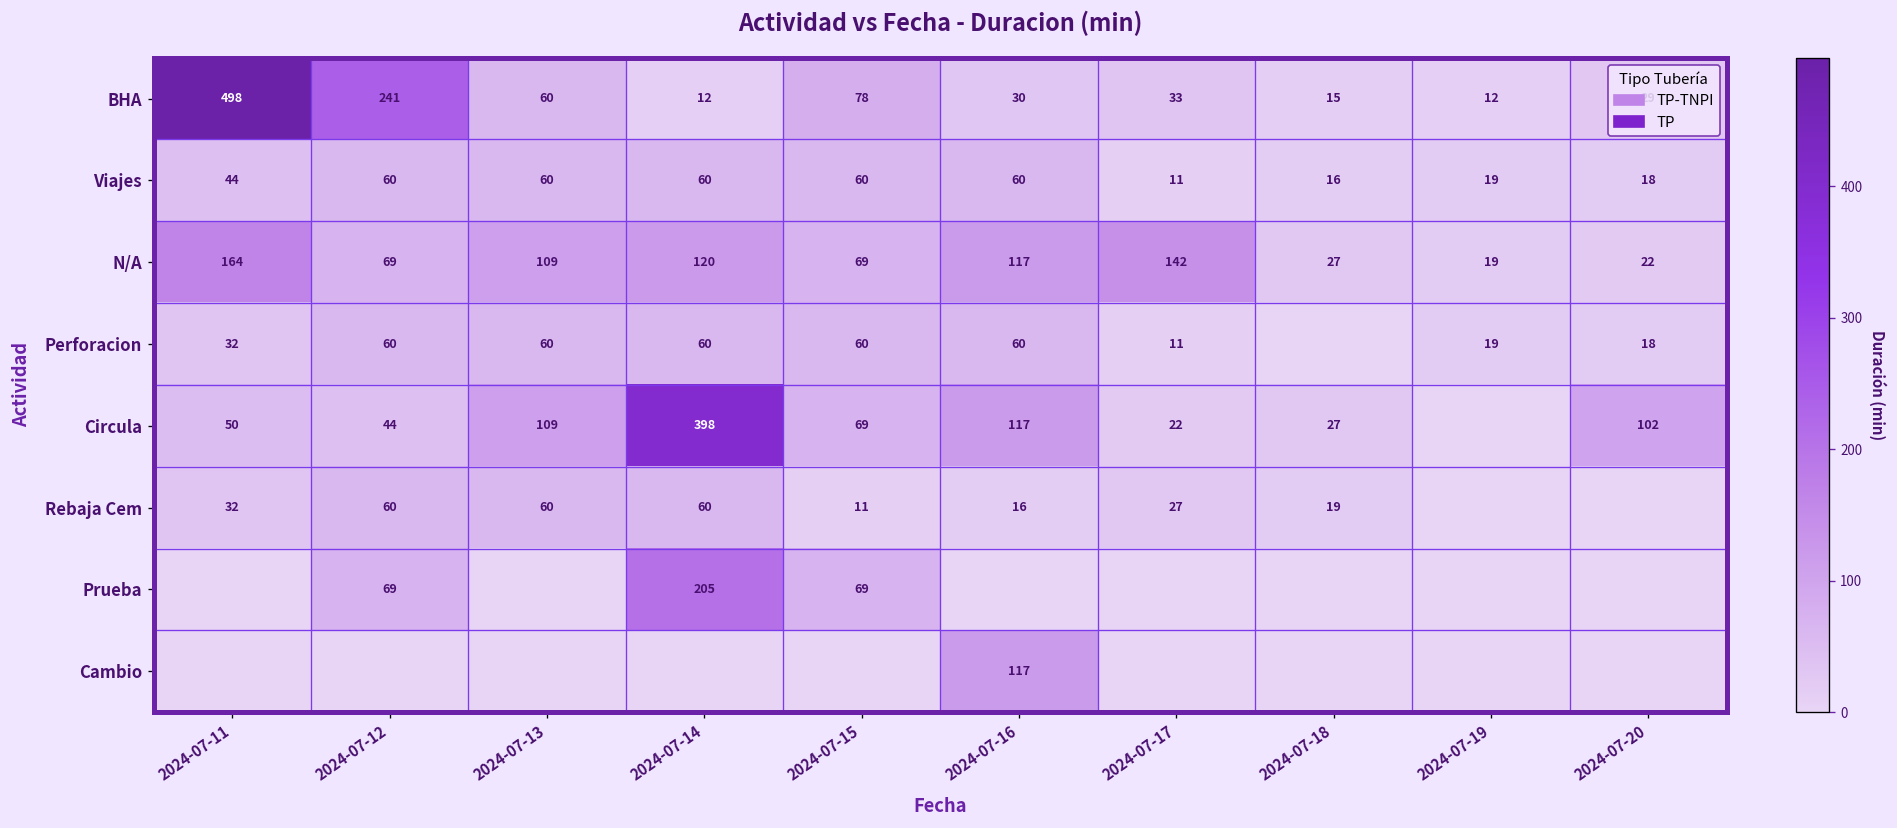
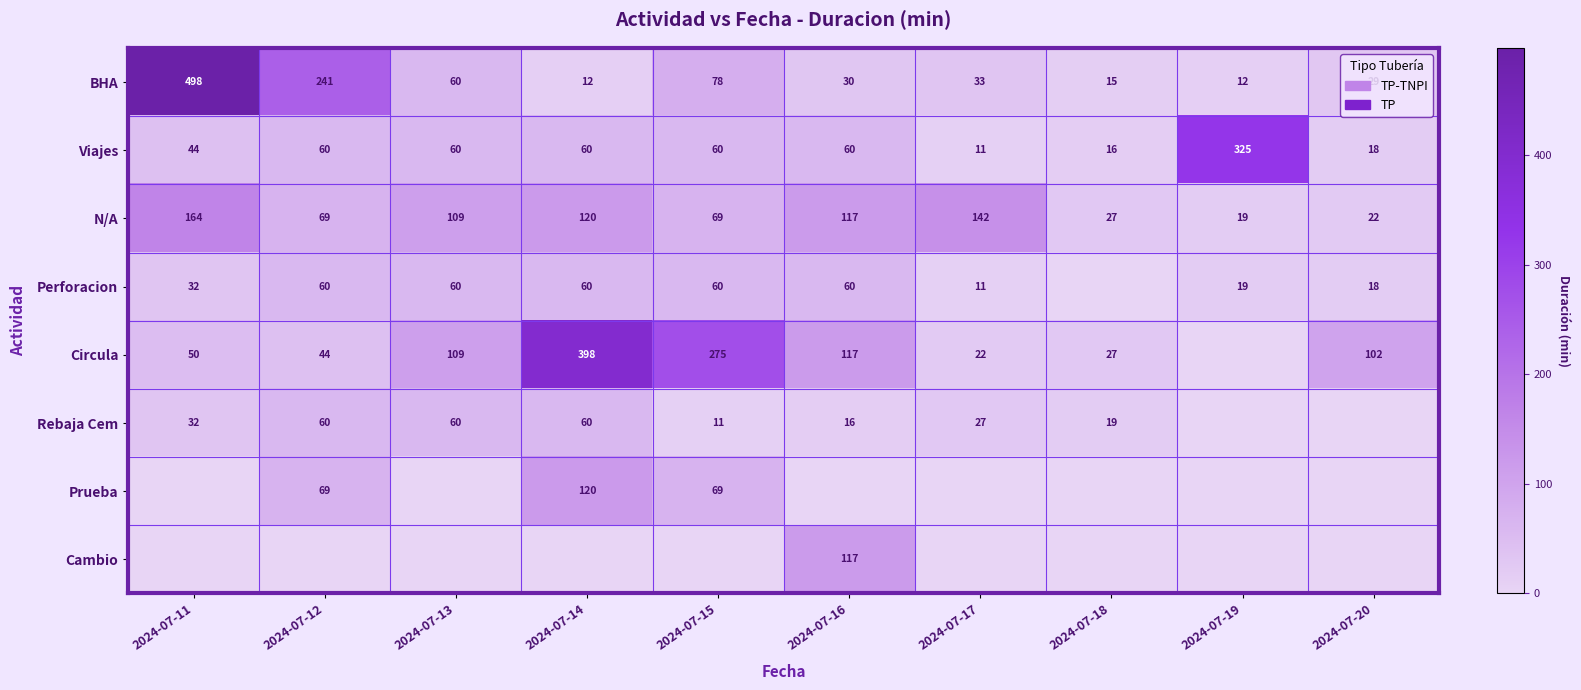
  {
    "BHA": {
      "2024-07-11": 498,
      "2024-07-12": 241,
      "2024-07-13": 60,
      "2024-07-14": 12,
      "2024-07-15": 78,
      "2024-07-16": 30,
      "2024-07-17": 33,
      "2024-07-18": 15,
      "2024-07-19": 12
    },
    "Viajes": {
      "2024-07-11": 44,
      "2024-07-12": 60,
      "2024-07-13": 60,
      "2024-07-14": 60,
      "2024-07-15": 60,
      "2024-07-16": 60,
      "2024-07-17": 11,
      "2024-07-18": 16,
-     "2024-07-19": 19,
+     "2024-07-19": 325,
      "2024-07-20": 18
    },
    "N/A": {
      "2024-07-11": 164,
      "2024-07-12": 69,
      "2024-07-13": 109,
      "2024-07-14": 120,
      "2024-07-15": 69,
      "2024-07-16": 117,
      "2024-07-17": 142,
      "2024-07-18": 27,
      "2024-07-19": 19,
      "2024-07-20": 22
    },
    "Perforacion": {
      "2024-07-11": 32,
      "2024-07-12": 60,
      "2024-07-13": 60,
      "2024-07-14": 60,
      "2024-07-15": 60,
      "2024-07-16": 60,
      "2024-07-17": 11,
      "2024-07-19": 19,
      "2024-07-20": 18
    },
    "Circula": {
      "2024-07-11": 50,
      "2024-07-12": 44,
      "2024-07-13": 109,
      "2024-07-14": 398,
-     "2024-07-15": 69,
+     "2024-07-15": 275,
      "2024-07-16": 117,
      "2024-07-17": 22,
      "2024-07-18": 27,
      "2024-07-20": 102
    },
    "Rebaja Cem": {
      "2024-07-11": 32,
      "2024-07-12": 60,
      "2024-07-13": 60,
      "2024-07-14": 60,
      "2024-07-15": 11,
      "2024-07-16": 16,
      "2024-07-17": 27,
      "2024-07-18": 19
    },
    "Prueba": {
      "2024-07-12": 69,
-     "2024-07-14": 205,
+     "2024-07-14": 120,
      "2024-07-15": 69
    },
    "Cambio": {
      "2024-07-16": 117
    }
  }
